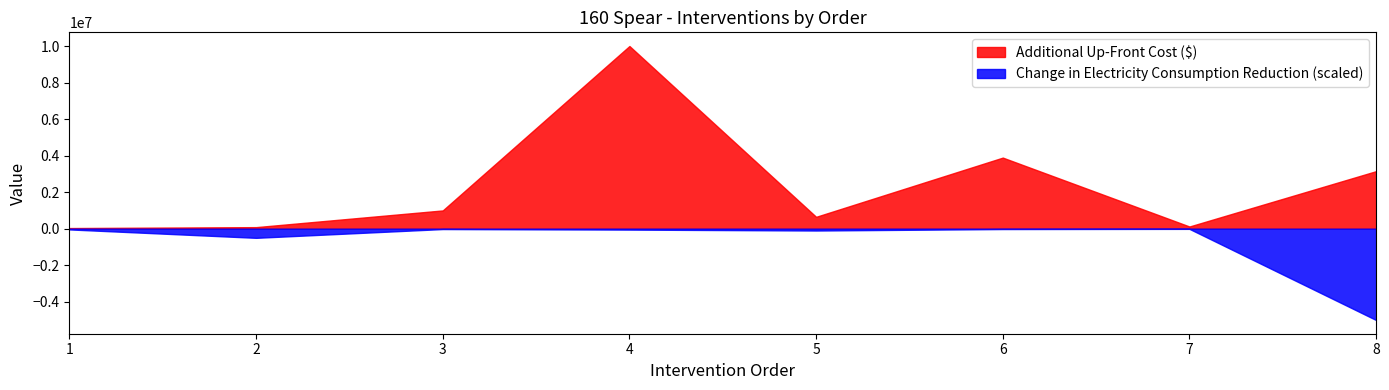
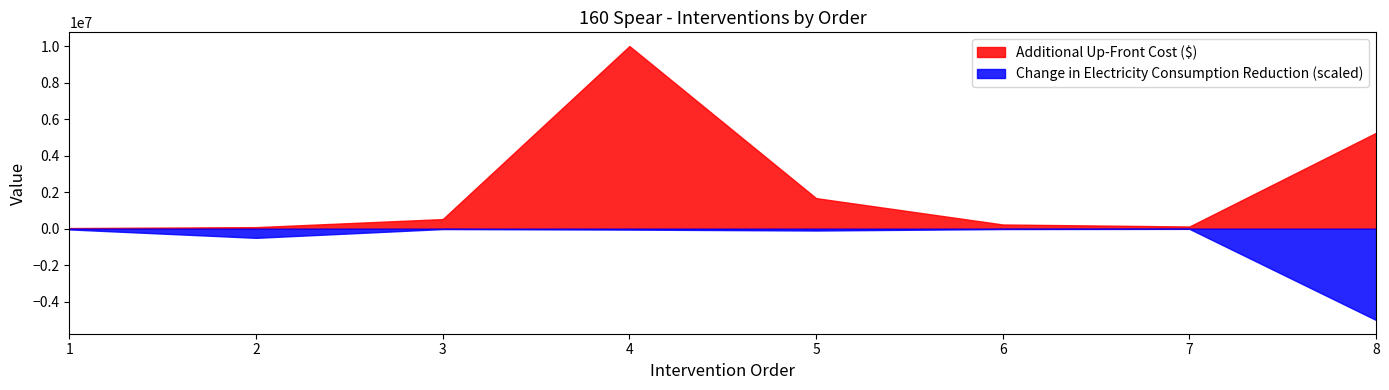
  {
    "Additional Up-Front Cost ($)": {
-     "3": 1000000,
+     "3": 500000,
      "4": 10000000,
-     "5": 700000,
-     "6": 3900000,
-     "8": 3200000
+     "5": 1700000,
+     "6": 200000,
+     "8": 5300000
    }
  }
